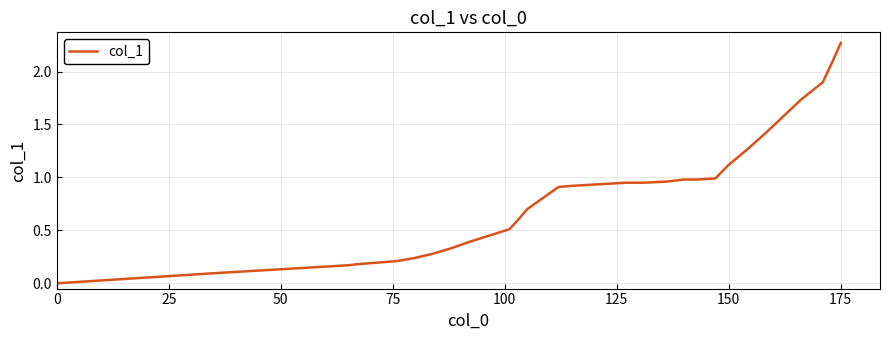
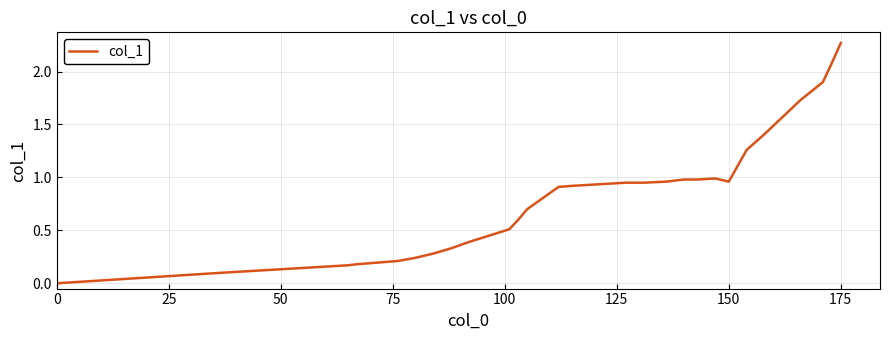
  {
    "0": 0.00,
-   "150": 1.12,
+   "150": 0.96,
    "175": 2.27
  }
